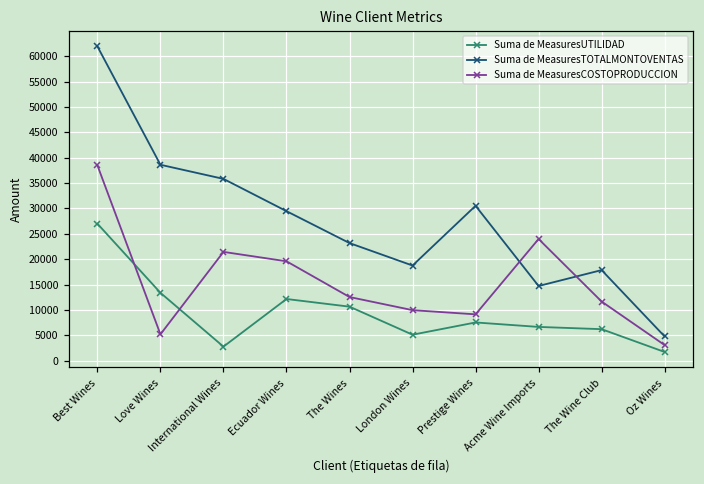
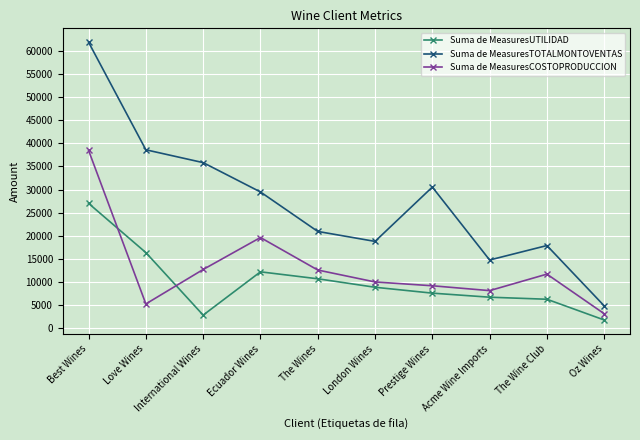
  {
    "Suma de MeasuresUTILIDAD": {
      "Best Wines": 27000,
-     "Love Wines": 13000,
+     "Love Wines": 16000,
      "International Wines": 3000,
      "Ecuador Wines": 12000,
      "The Wines": 11000,
-     "London Wines": 5000,
+     "London Wines": 9000,
      "Prestige Wines": 8000,
      "Acme Wine Imports": 7000,
      "The Wine Club": 6000,
      "Oz Wines": 2000
    },
    "Suma de MeasuresTOTALMONTOVENTAS": {
      "Best Wines": 62000,
      "Love Wines": 39000,
      "International Wines": 36000,
      "Ecuador Wines": 29000,
-     "The Wines": 23000,
+     "The Wines": 21000,
      "London Wines": 19000,
      "Prestige Wines": 31000,
      "Acme Wine Imports": 15000,
      "The Wine Club": 18000,
      "Oz Wines": 5000
    },
    "Suma de MeasuresCOSTOPRODUCCION": {
      "Best Wines": 39000,
      "Love Wines": 5000,
-     "International Wines": 21000,
+     "International Wines": 13000,
      "Ecuador Wines": 20000,
      "The Wines": 13000,
      "London Wines": 10000,
      "Prestige Wines": 9000,
-     "Acme Wine Imports": 24000,
+     "Acme Wine Imports": 8000,
      "The Wine Club": 12000,
      "Oz Wines": 3000
    }
  }
